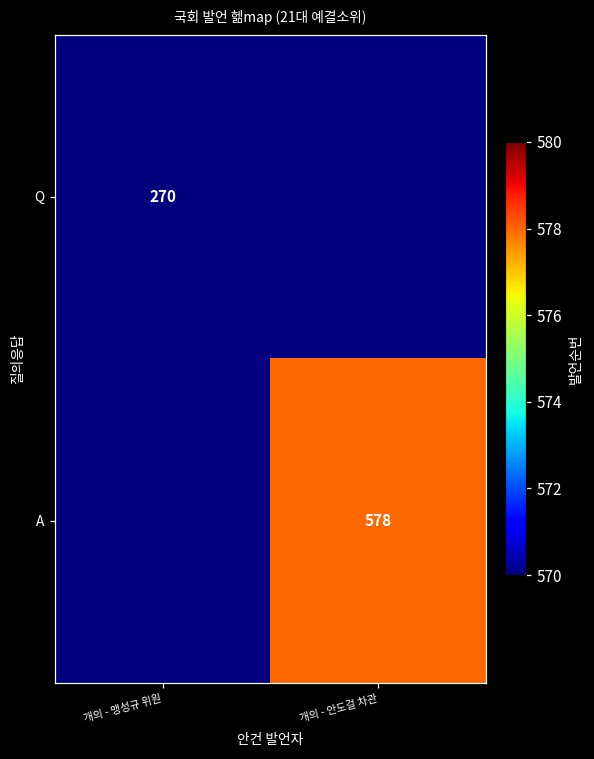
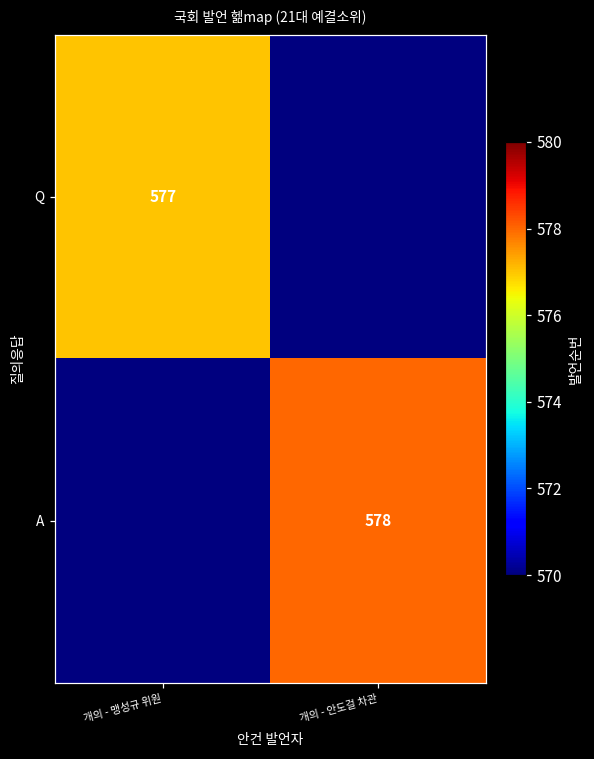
  {
    "Q": {
-     "개의 - 맹성규 위원": 270
+     "개의 - 맹성규 위원": 577
    },
    "A": {
      "개의 - 안도걸 차관": 578
    }
  }
